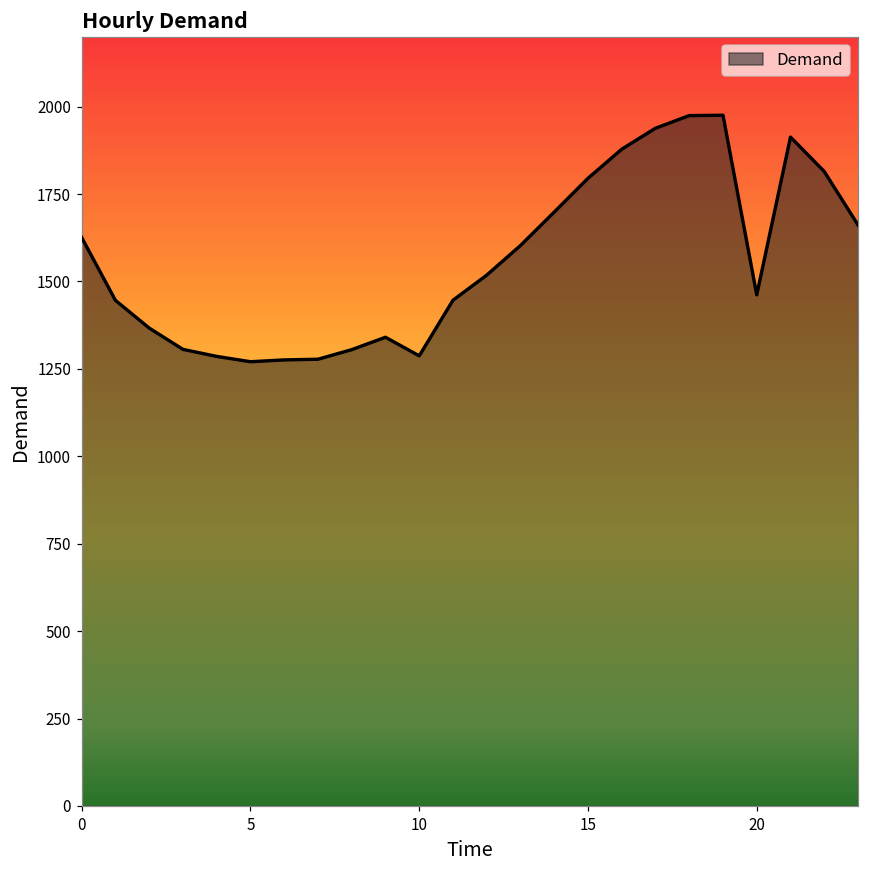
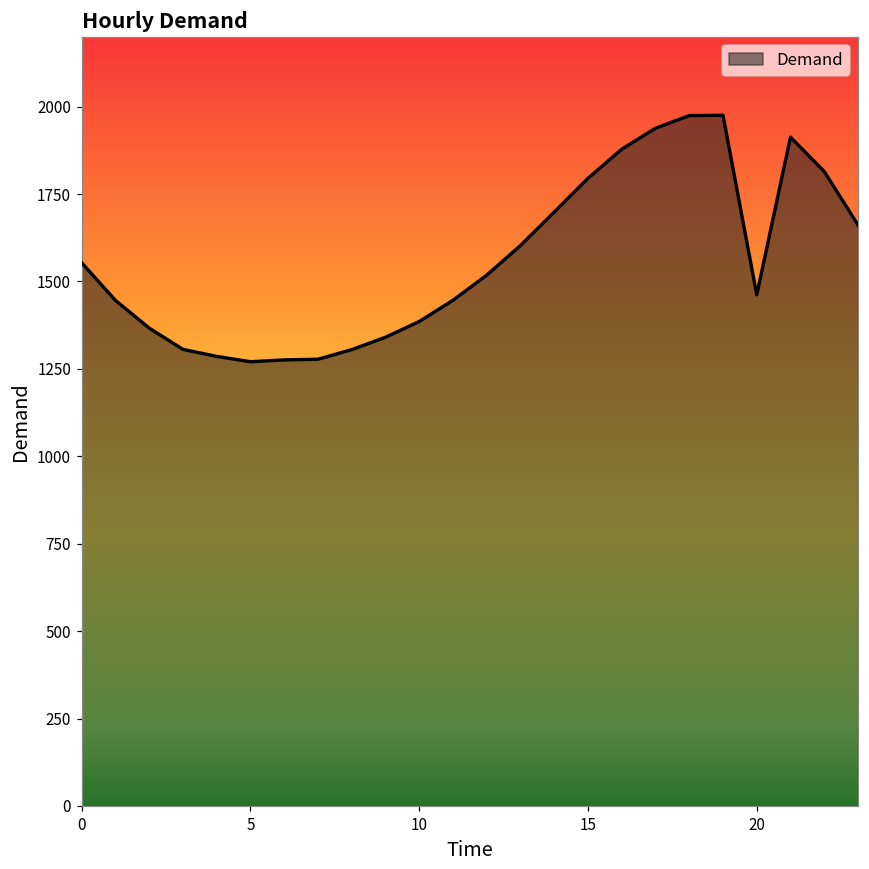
  {
-   "0": 1630,
+   "0": 1550,
    "5": 1270,
-   "10": 1290,
+   "10": 1390,
    "15": 1790,
    "20": 1460
  }
